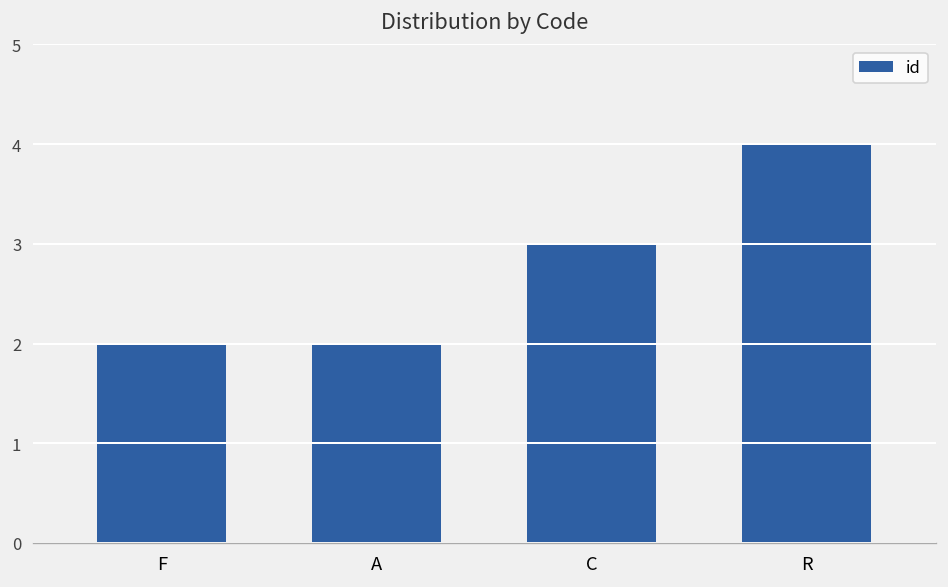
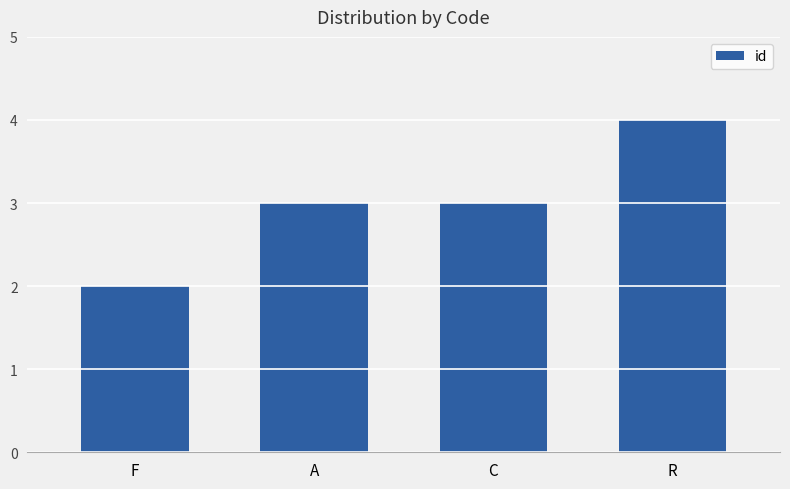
  {
    "F": 2,
-   "A": 2,
+   "A": 3,
    "C": 3,
    "R": 4
  }
